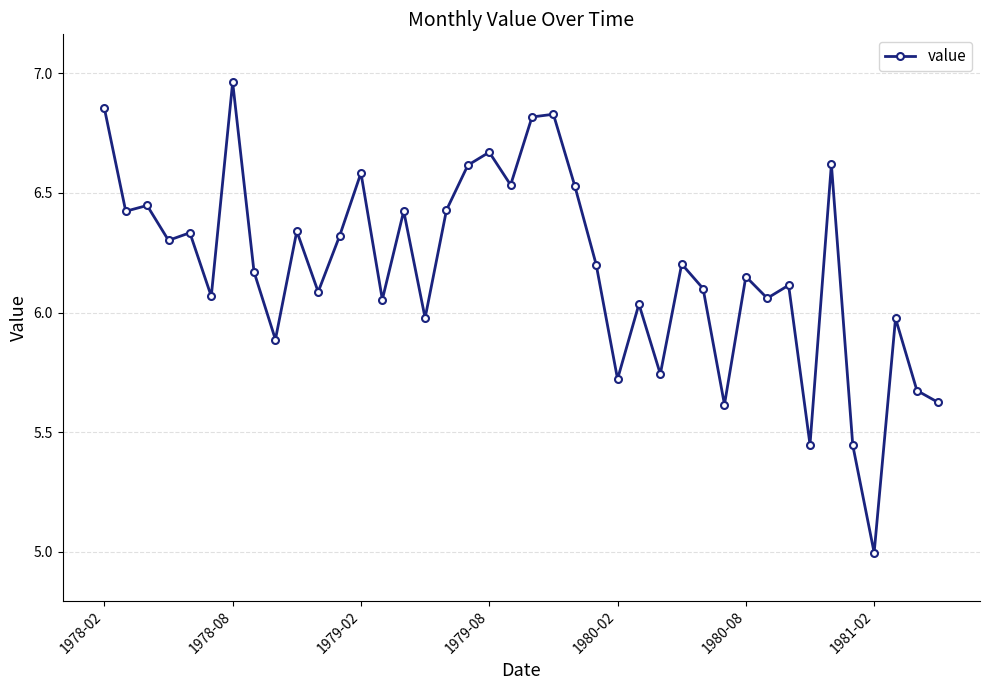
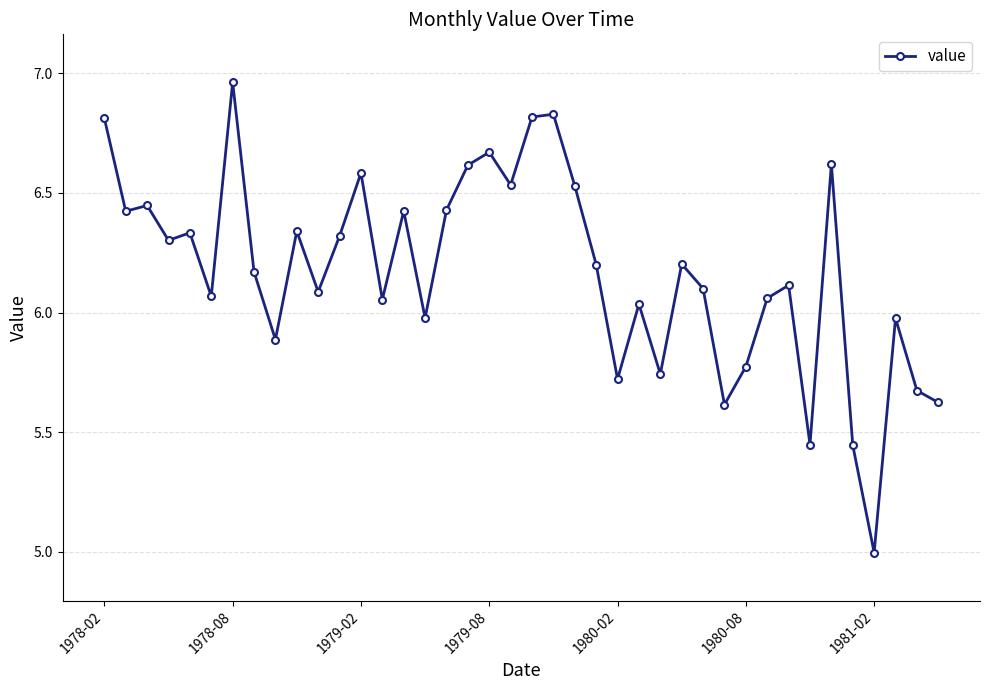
  {
-   "1978-02": 6.85,
+   "1978-02": 6.81,
    "1978-08": 6.96,
    "1979-02": 6.58,
    "1979-08": 6.67,
    "1980-02": 5.72,
-   "1980-08": 6.15,
+   "1980-08": 5.77,
    "1981-02": 5.00
  }
